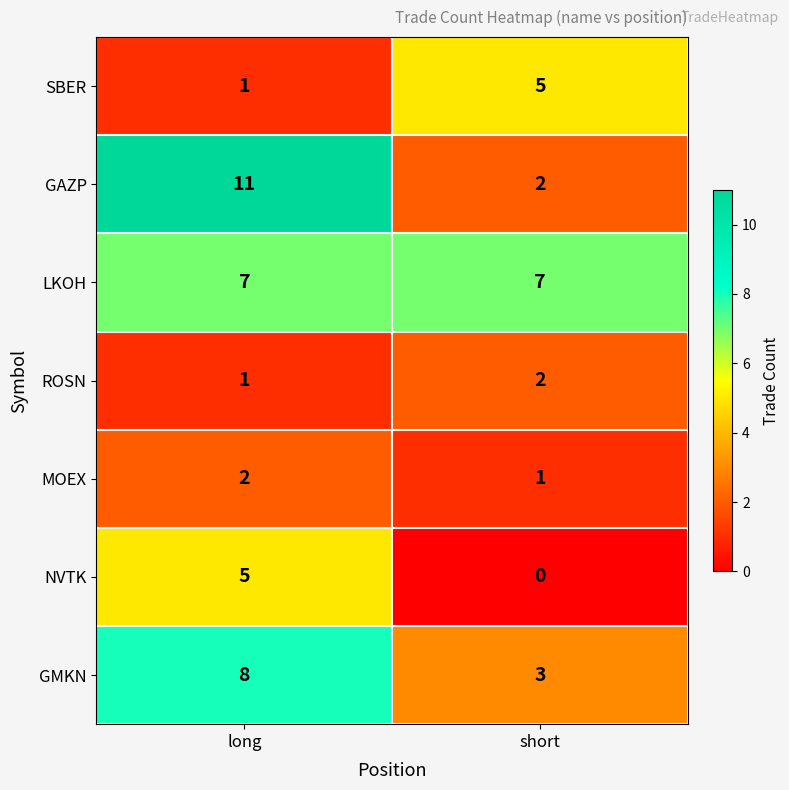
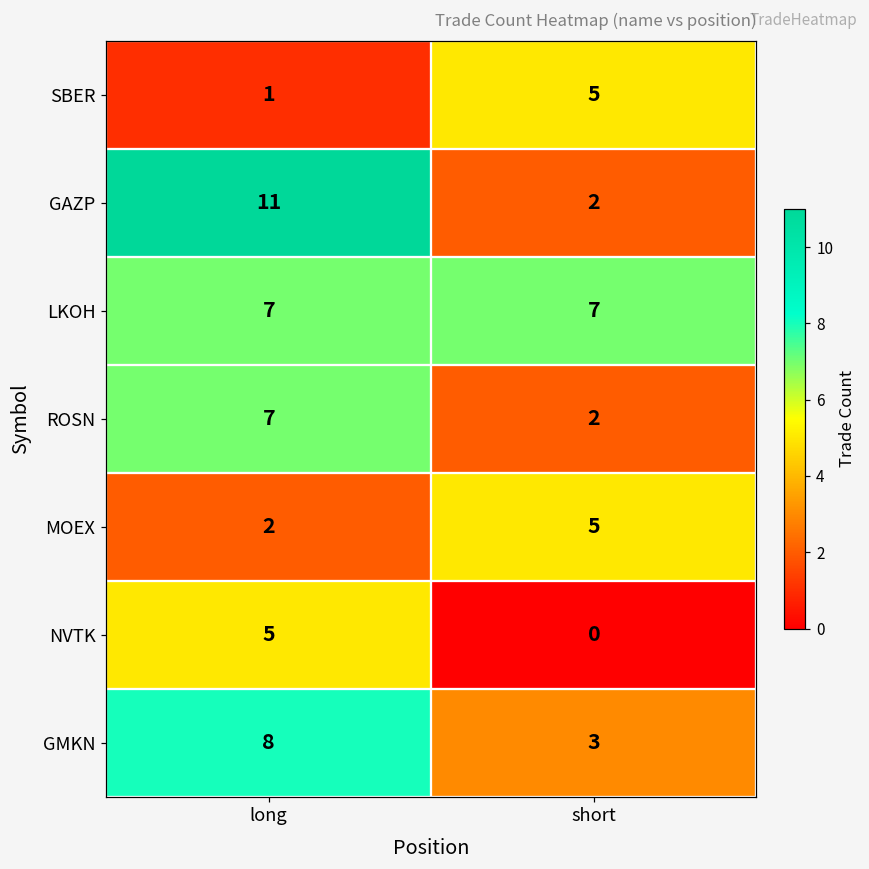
  {
    "SBER": {
      "long": 1,
      "short": 5
    },
    "GAZP": {
      "long": 11,
      "short": 2
    },
    "LKOH": {
      "long": 7,
      "short": 7
    },
    "ROSN": {
-     "long": 1,
+     "long": 7,
      "short": 2
    },
    "MOEX": {
      "long": 2,
-     "short": 1
+     "short": 5
    },
    "NVTK": {
      "long": 5,
      "short": 0
    },
    "GMKN": {
      "long": 8,
      "short": 3
    }
  }
